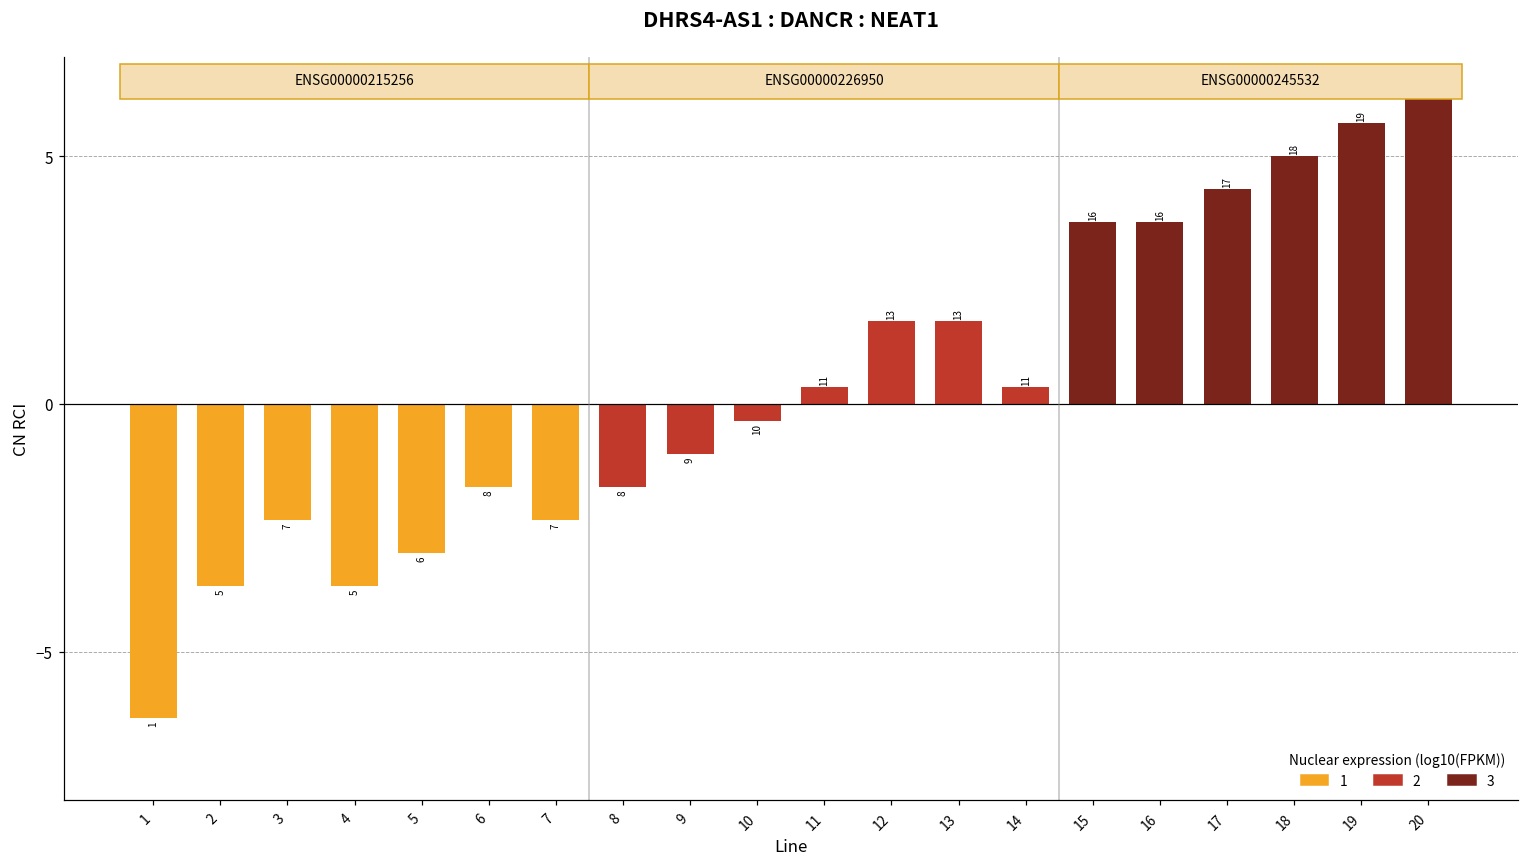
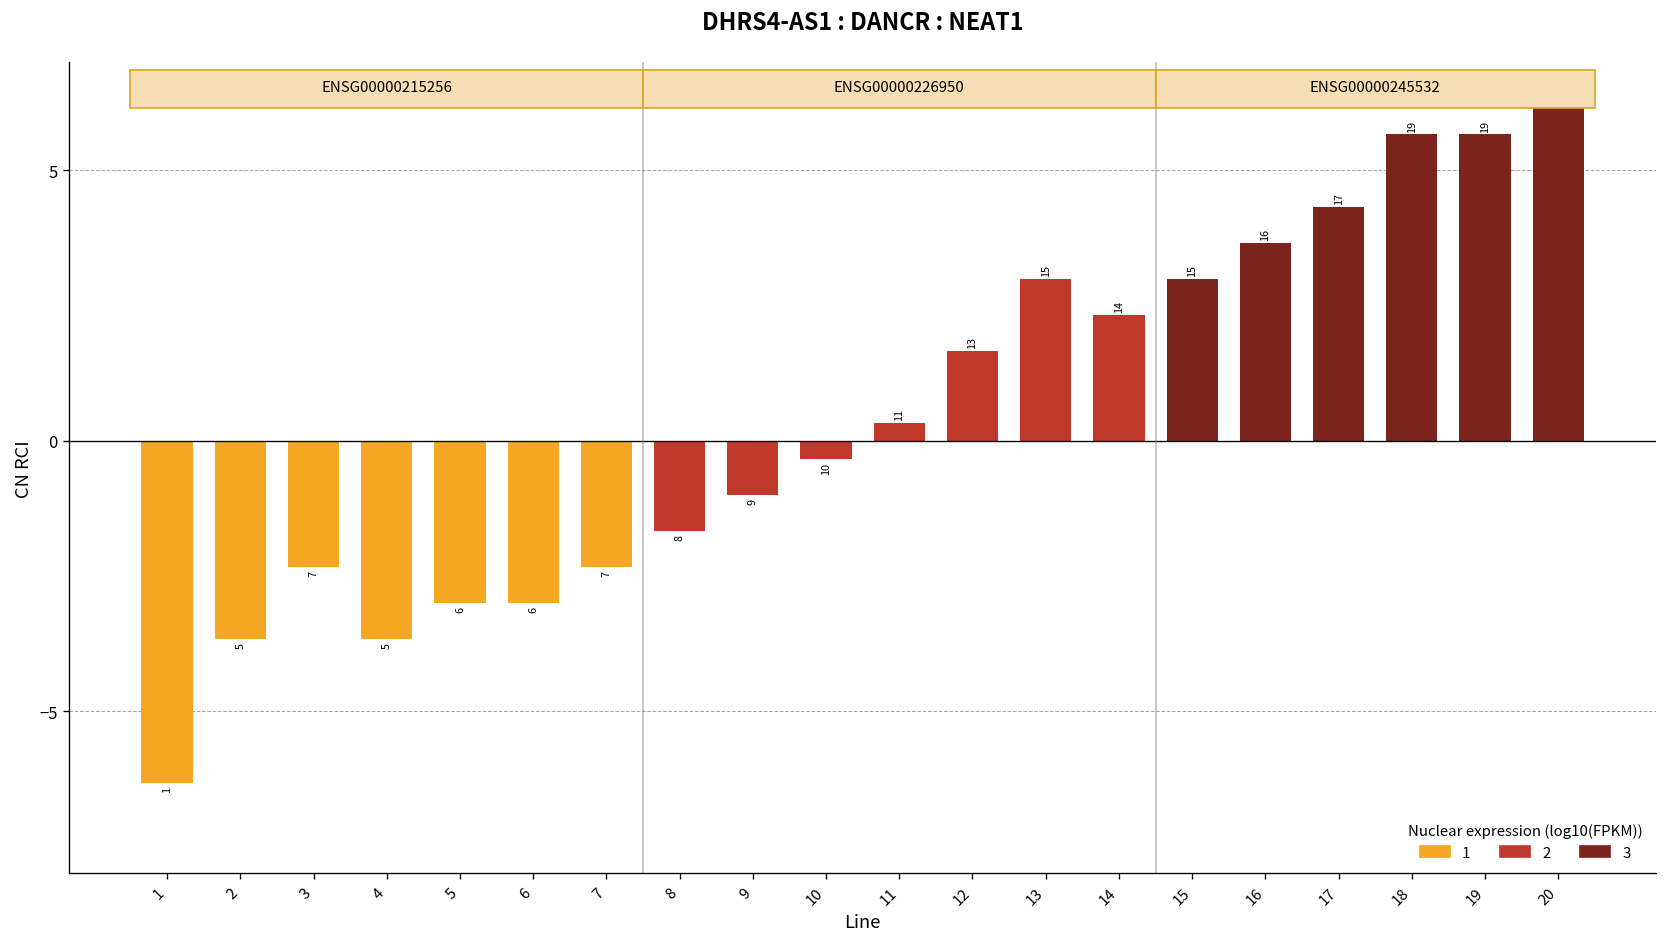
  {
-   "6": 8,
-   "13": 13,
-   "14": 11,
-   "15": 16,
-   "18": 18
+   "6": 6,
+   "13": 15,
+   "14": 14,
+   "15": 15,
+   "18": 19
  }
